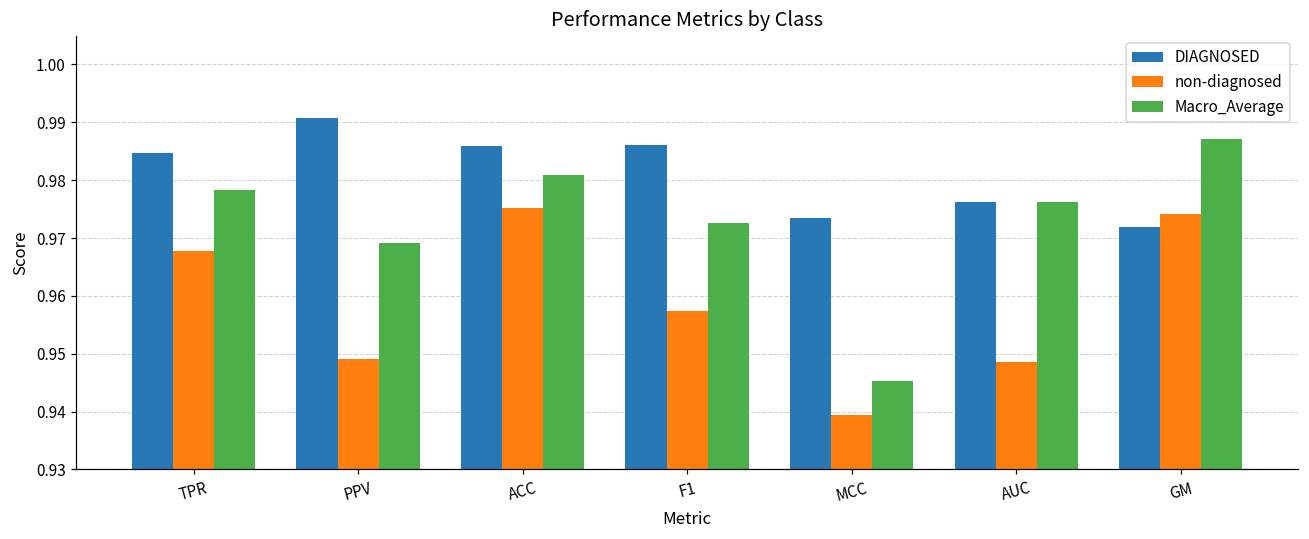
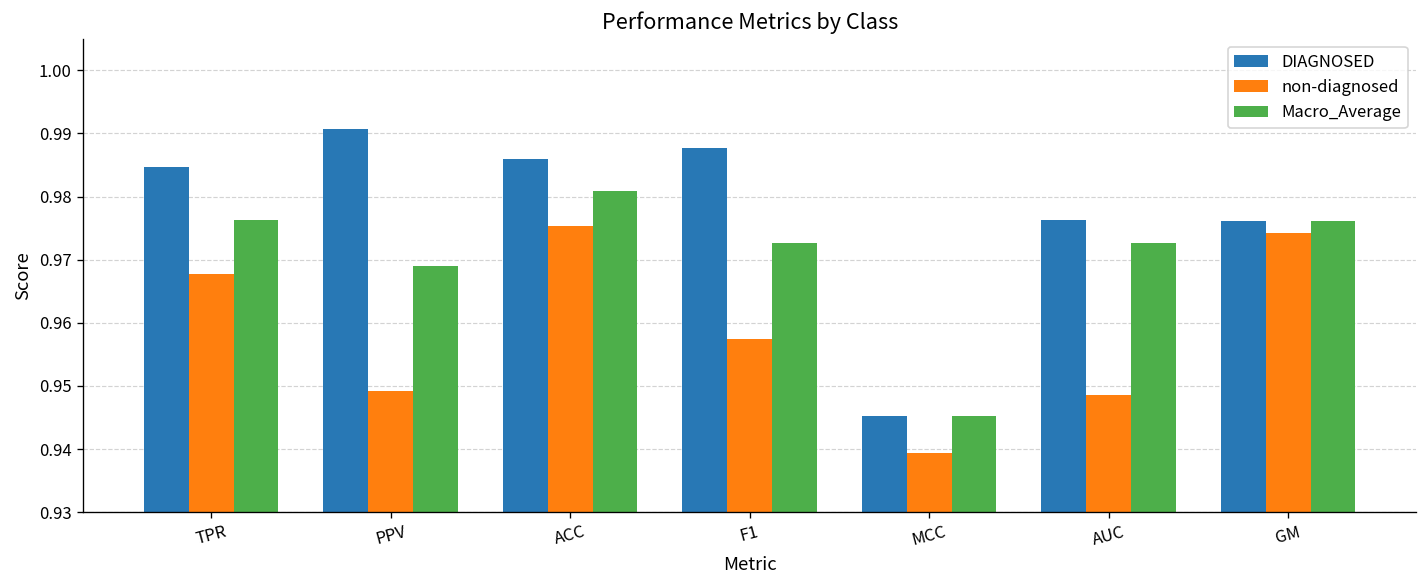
  {
    "DIAGNOSED": {
      "TPR": 0.985,
      "PPV": 0.991,
      "ACC": 0.986,
-     "F1": 0.986,
-     "MCC": 0.973,
+     "F1": 0.988,
+     "MCC": 0.945,
      "AUC": 0.976,
-     "GM": 0.972
+     "GM": 0.976
    },
    "non-diagnosed": {
      "TPR": 0.968,
      "PPV": 0.949,
      "ACC": 0.975,
      "F1": 0.957,
      "MCC": 0.939,
      "AUC": 0.949,
      "GM": 0.974
    },
    "Macro_Average": {
-     "TPR": 0.978,
+     "TPR": 0.976,
      "PPV": 0.969,
      "ACC": 0.981,
      "F1": 0.973,
      "MCC": 0.945,
-     "AUC": 0.976,
-     "GM": 0.987
+     "AUC": 0.973,
+     "GM": 0.976
    }
  }
